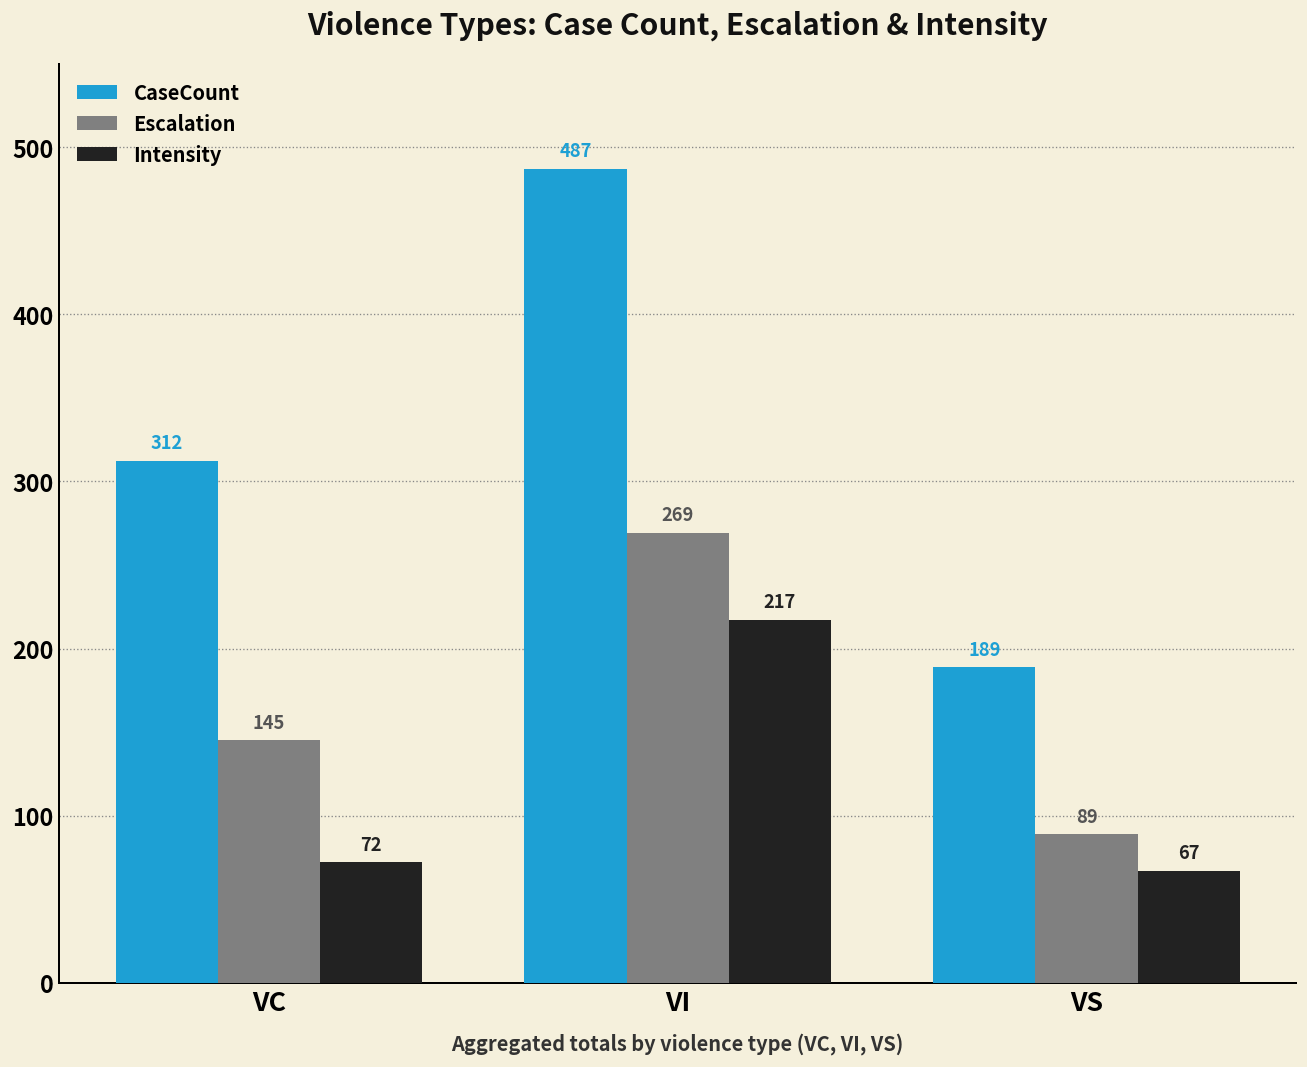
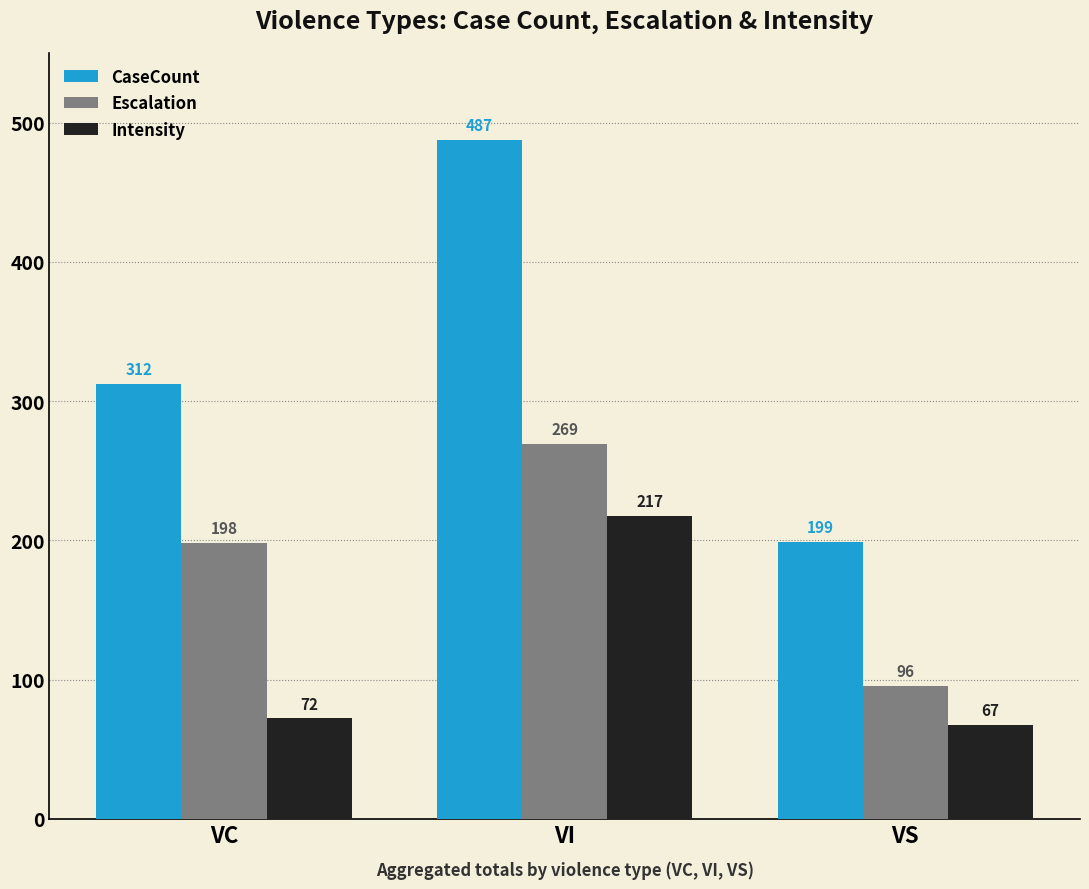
  {
    "CaseCount": {
      "VC": 312,
      "VI": 487,
-     "VS": 189
+     "VS": 199
    },
    "Escalation": {
-     "VC": 145,
+     "VC": 198,
      "VI": 269,
-     "VS": 89
+     "VS": 96
    },
    "Intensity": {
      "VC": 72,
      "VI": 217,
      "VS": 67
    }
  }
